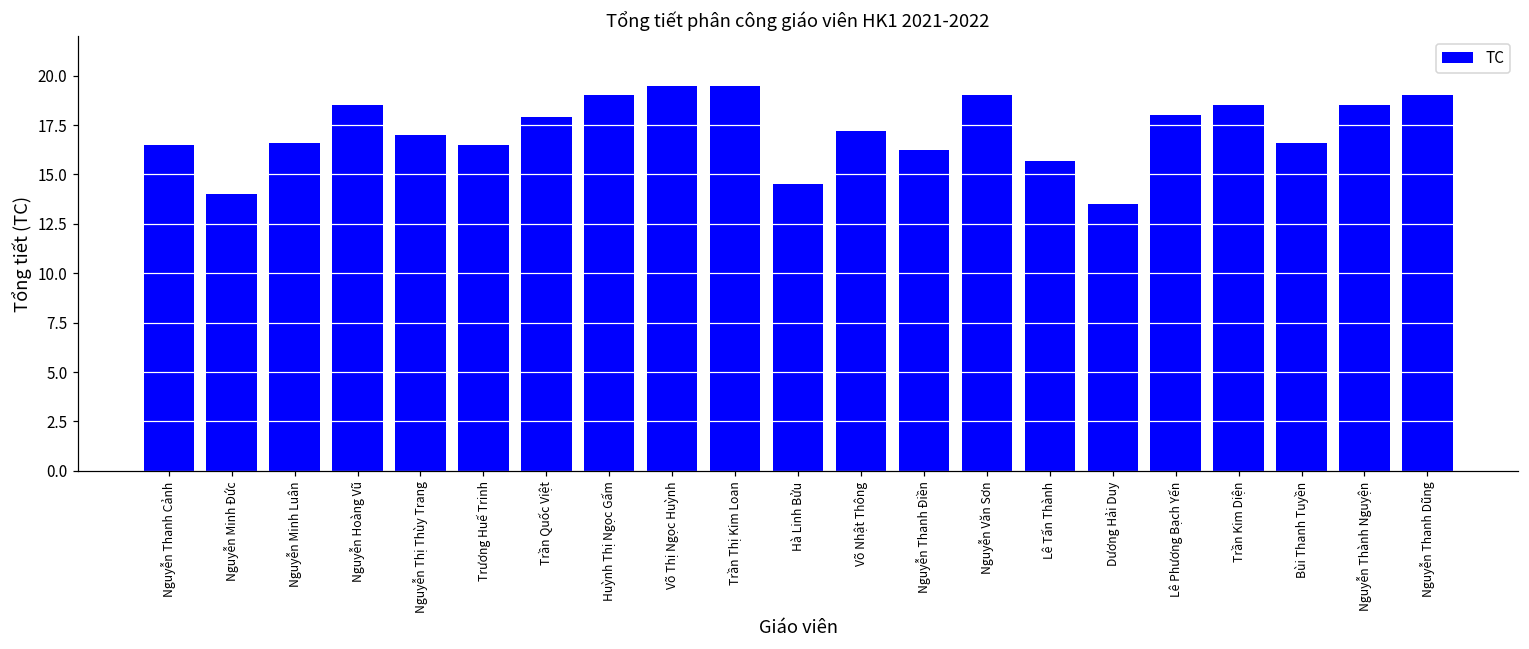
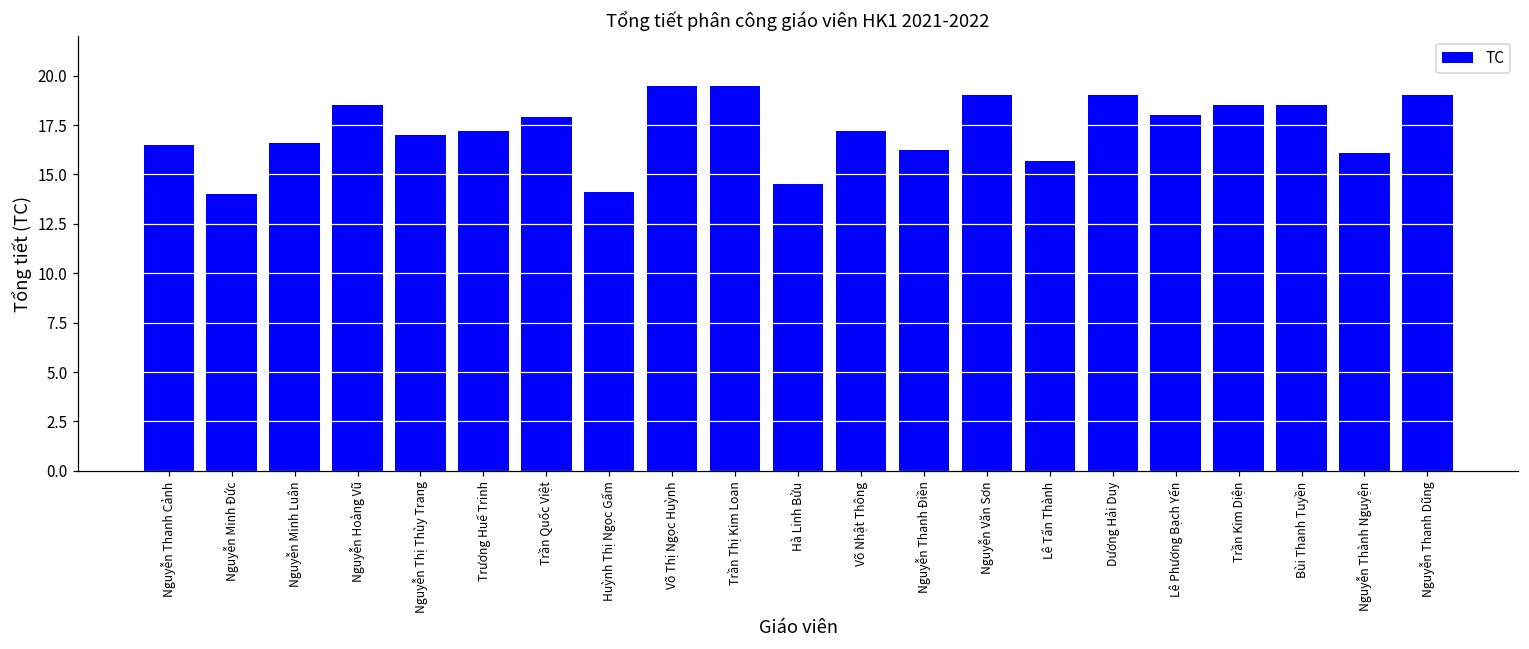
  {
    "Nguyễn Thanh Cảnh": 16.5,
    "Nguyễn Minh Đức": 14.0,
    "Nguyễn Minh Luân": 16.6,
    "Nguyễn Hoàng Vũ": 18.5,
    "Nguyễn Thị Thùy Trang": 17.0,
-   "Trương Huế Trinh": 16.5,
+   "Trương Huế Trinh": 17.2,
    "Trần Quốc Việt": 17.9,
-   "Huỳnh Thị Ngọc Gấm": 19.0,
+   "Huỳnh Thị Ngọc Gấm": 14.1,
    "Võ Thị Ngọc Huỳnh": 19.5,
    "Trần Thị Kim Loan": 19.5,
    "Hà Linh Bửu": 14.5,
    "Võ Nhật Thông": 17.2,
    "Nguyễn Thanh Điền": 16.3,
    "Nguyễn Văn Sơn": 19.0,
    "Lê Tấn Thành": 15.7,
-   "Dương Hải Duy": 13.5,
+   "Dương Hải Duy": 19.0,
    "Lê Phương Bạch Yến": 18.0,
    "Trần Kim Diện": 18.5,
-   "Bùi Thanh Tuyền": 16.6,
-   "Nguyễn Thành Nguyện": 18.5,
+   "Bùi Thanh Tuyền": 18.5,
+   "Nguyễn Thành Nguyện": 16.1,
    "Nguyễn Thanh Dũng": 19.0
  }
